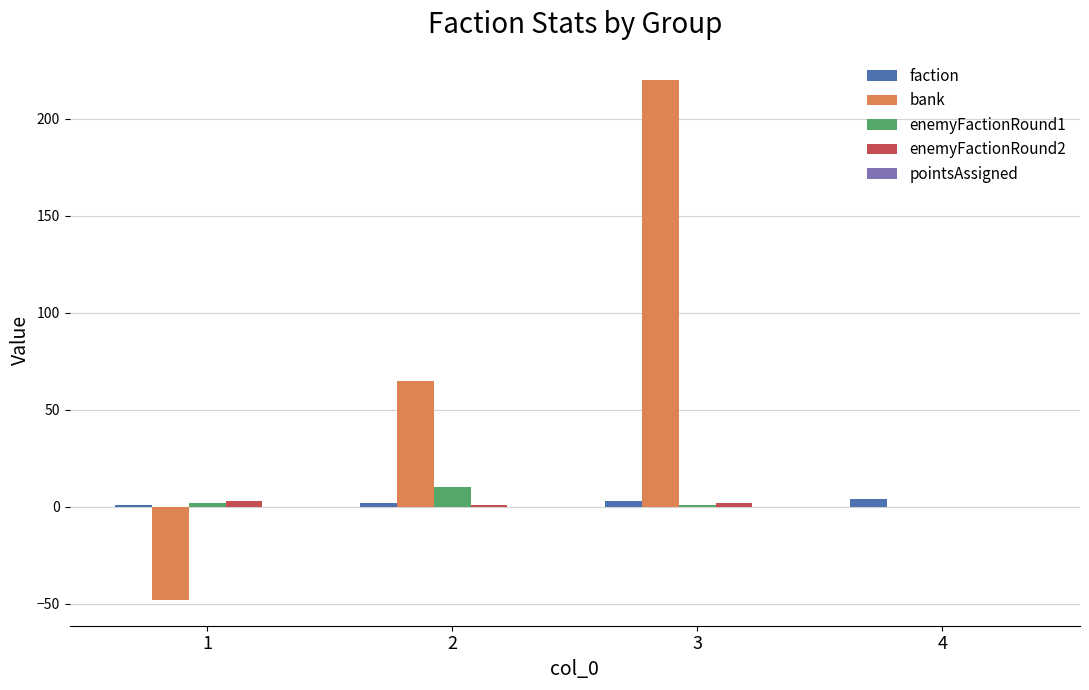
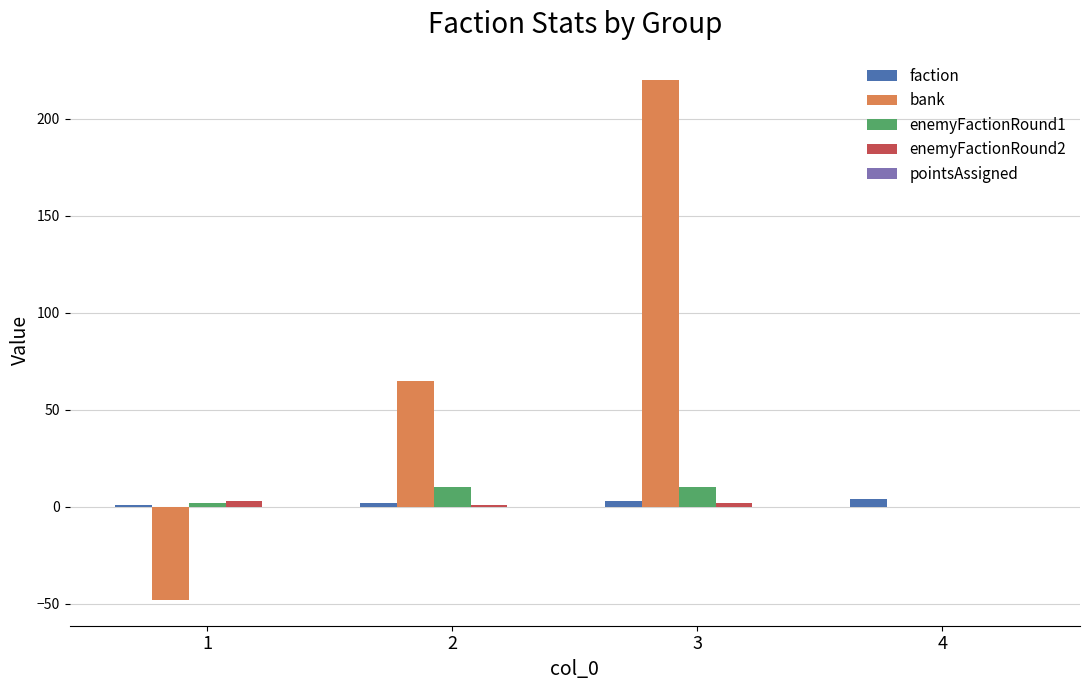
  {
    "enemyFactionRound1": {
      "1": 2,
      "2": 10,
-     "3": 1,
+     "3": 10,
      "4": 0
    }
  }
